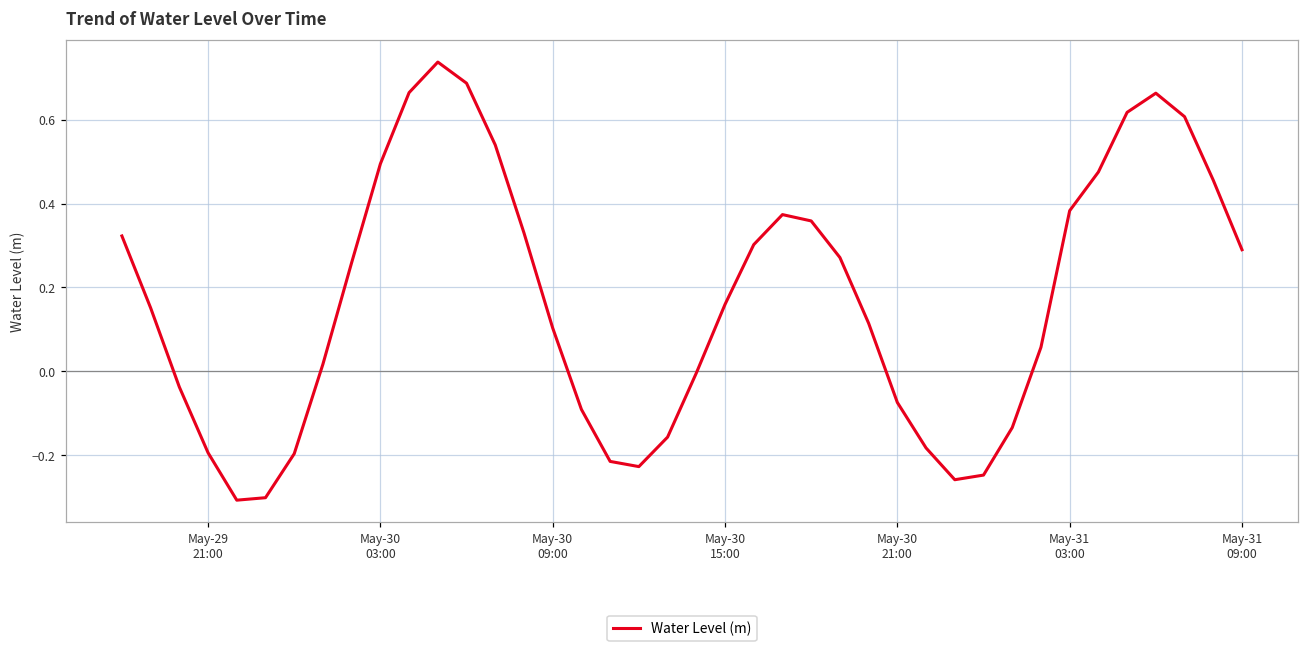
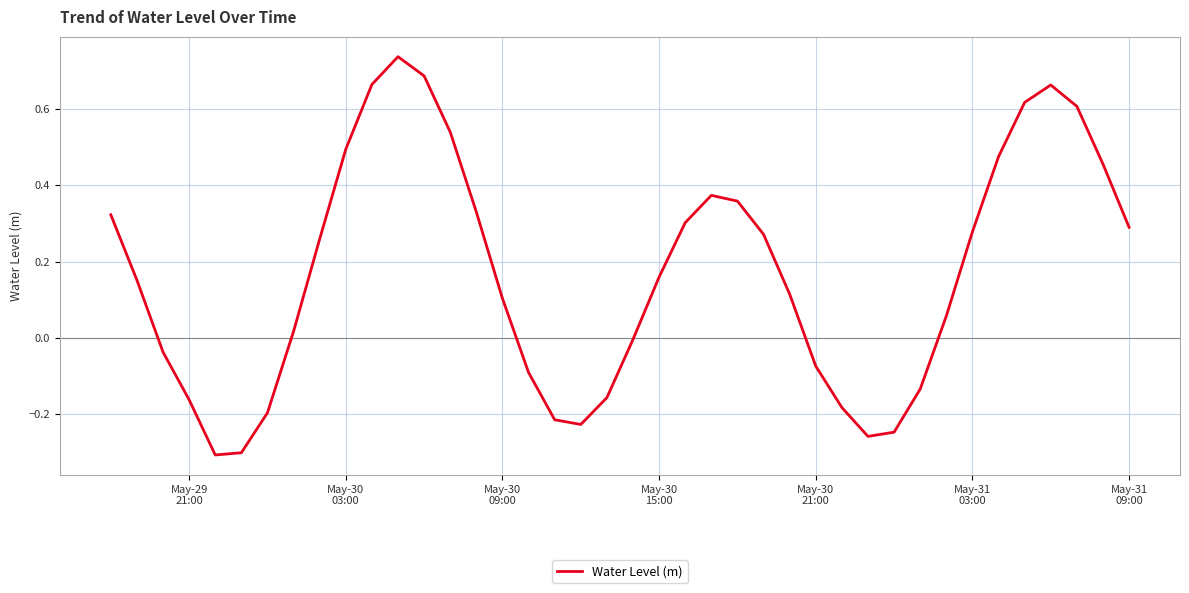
  {
-   "May-29 21:00": -0.19,
+   "May-29 21:00": -0.16,
    "May-30 03:00": 0.49,
    "May-30 09:00": 0.10,
    "May-30 15:00": 0.16,
    "May-30 21:00": -0.07,
-   "May-31 03:00": 0.38,
+   "May-31 03:00": 0.28,
    "May-31 09:00": 0.29
  }
